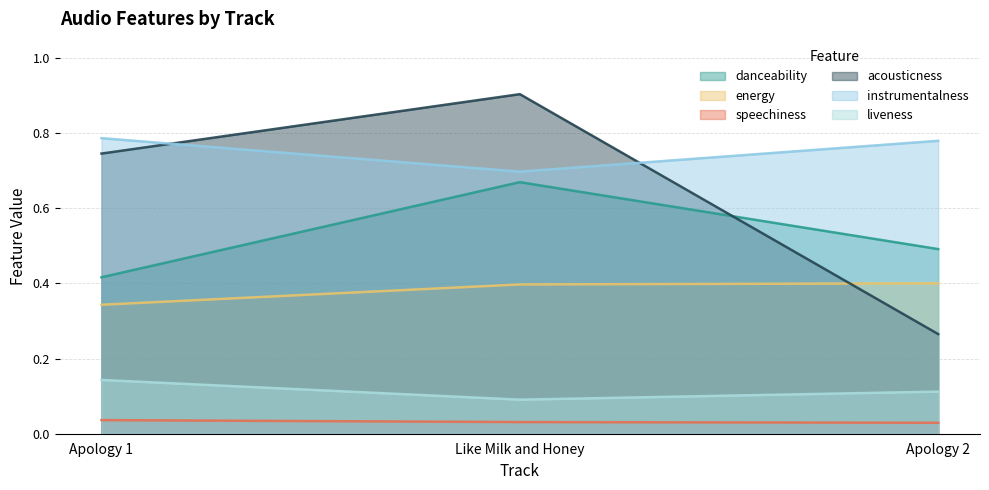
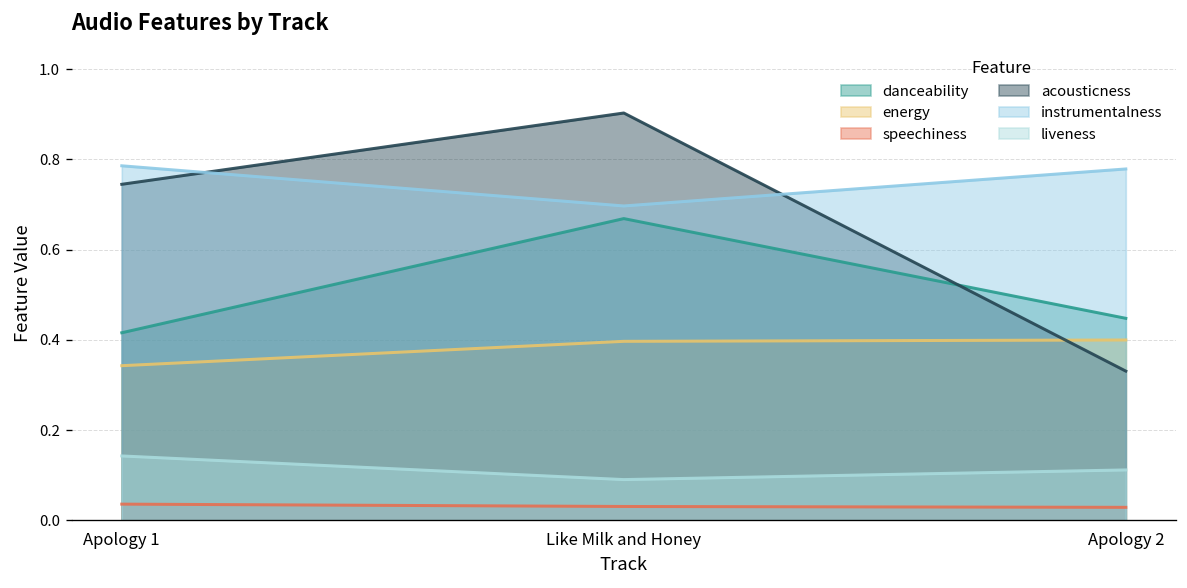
  {
    "danceability": {
      "Apology 1": 0.42,
      "Like Milk and Honey": 0.67,
-     "Apology 2": 0.49
+     "Apology 2": 0.45
    },
    "acousticness": {
      "Apology 1": 0.75,
      "Like Milk and Honey": 0.90,
-     "Apology 2": 0.27
+     "Apology 2": 0.33
    }
  }
